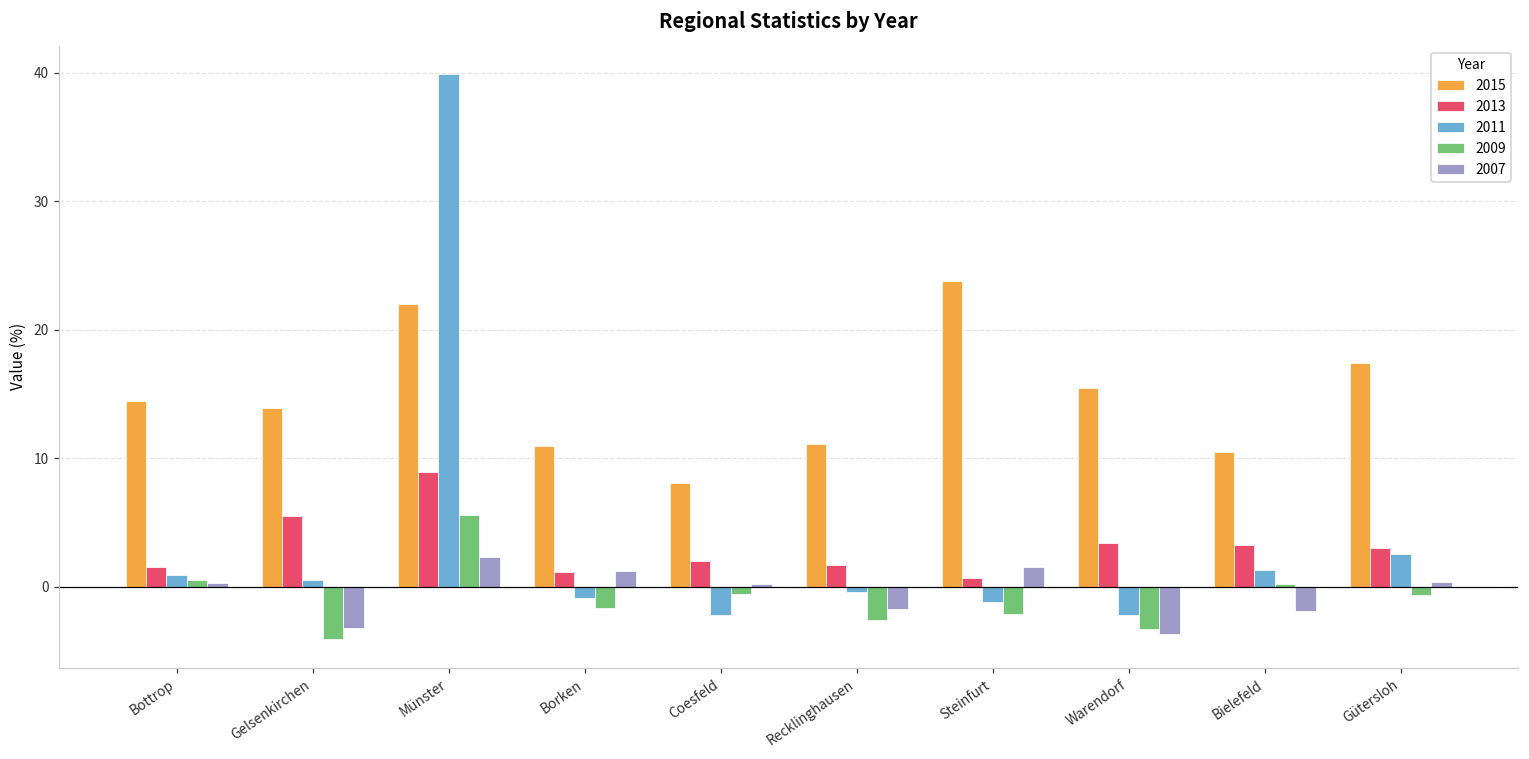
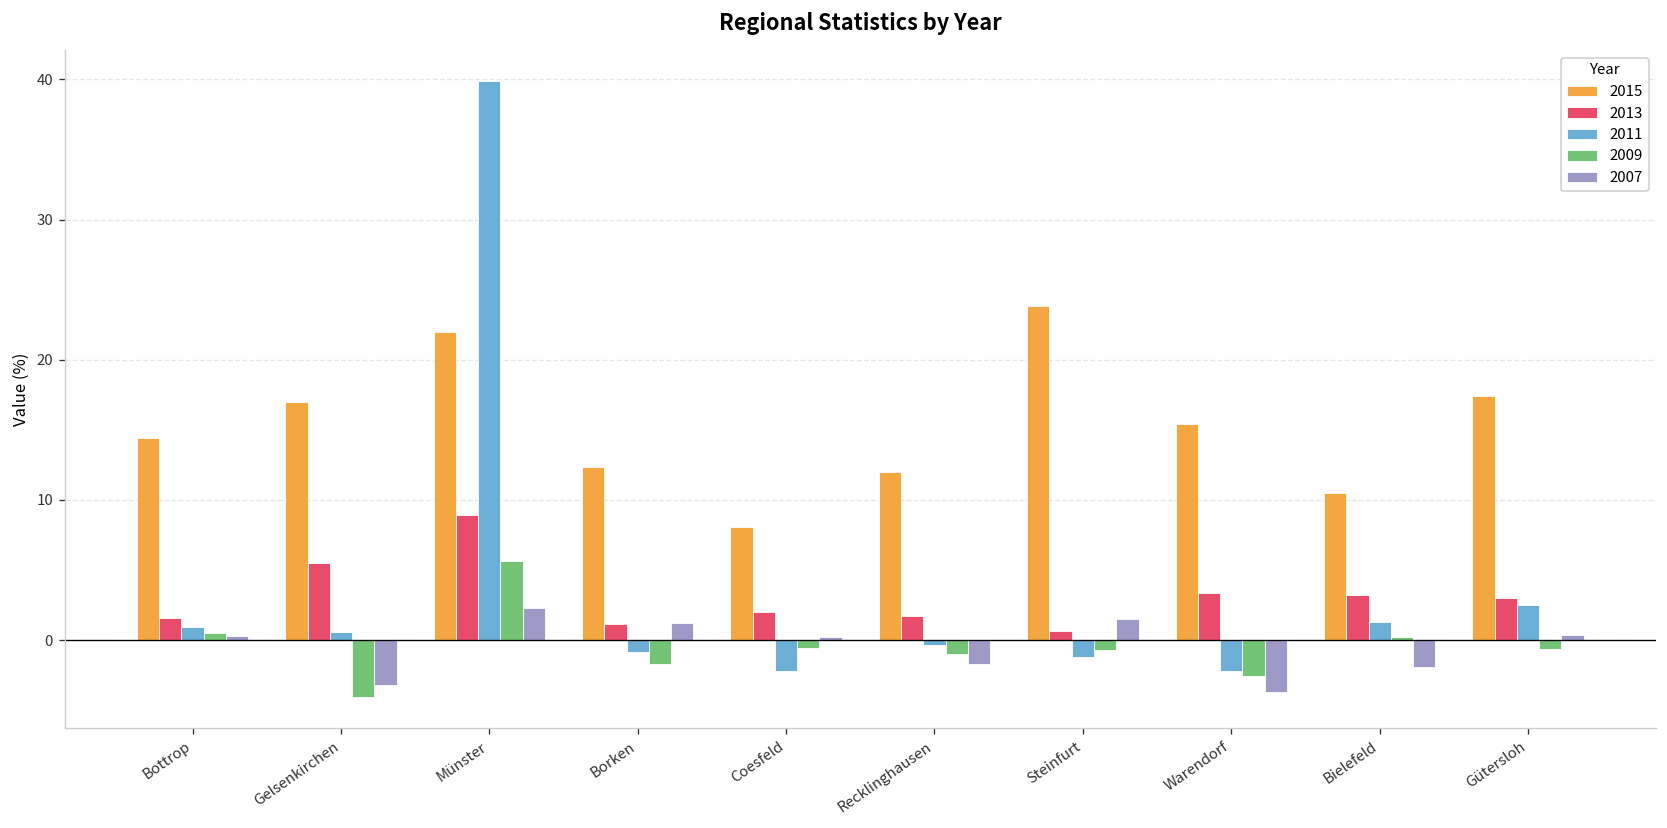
  {
    "2015": {
      "Bottrop": 14.5,
-     "Gelsenkirchen": 13.9,
+     "Gelsenkirchen": 17.0,
      "Münster": 22.0,
-     "Borken": 11.0,
+     "Borken": 12.3,
      "Coesfeld": 8.1,
-     "Recklinghausen": 11.1,
+     "Recklinghausen": 12.0,
      "Steinfurt": 23.8,
      "Warendorf": 15.4,
      "Bielefeld": 10.5,
      "Gütersloh": 17.4
    },
    "2013": {
      "Bottrop": 1.6,
      "Gelsenkirchen": 5.5,
      "Münster": 8.9,
      "Borken": 1.1,
      "Coesfeld": 2.0,
      "Recklinghausen": 1.7,
      "Steinfurt": 0.7,
      "Warendorf": 3.4,
      "Bielefeld": 3.2,
      "Gütersloh": 3.0
    },
    "2009": {
      "Bottrop": 0.5,
      "Gelsenkirchen": -4.1,
      "Münster": 5.6,
      "Borken": -1.7,
      "Coesfeld": -0.6,
-     "Recklinghausen": -2.6,
-     "Steinfurt": -2.1,
-     "Warendorf": -3.3,
+     "Recklinghausen": -1.0,
+     "Steinfurt": -0.7,
+     "Warendorf": -2.5,
      "Bielefeld": 0.2,
      "Gütersloh": -0.6
    }
  }
